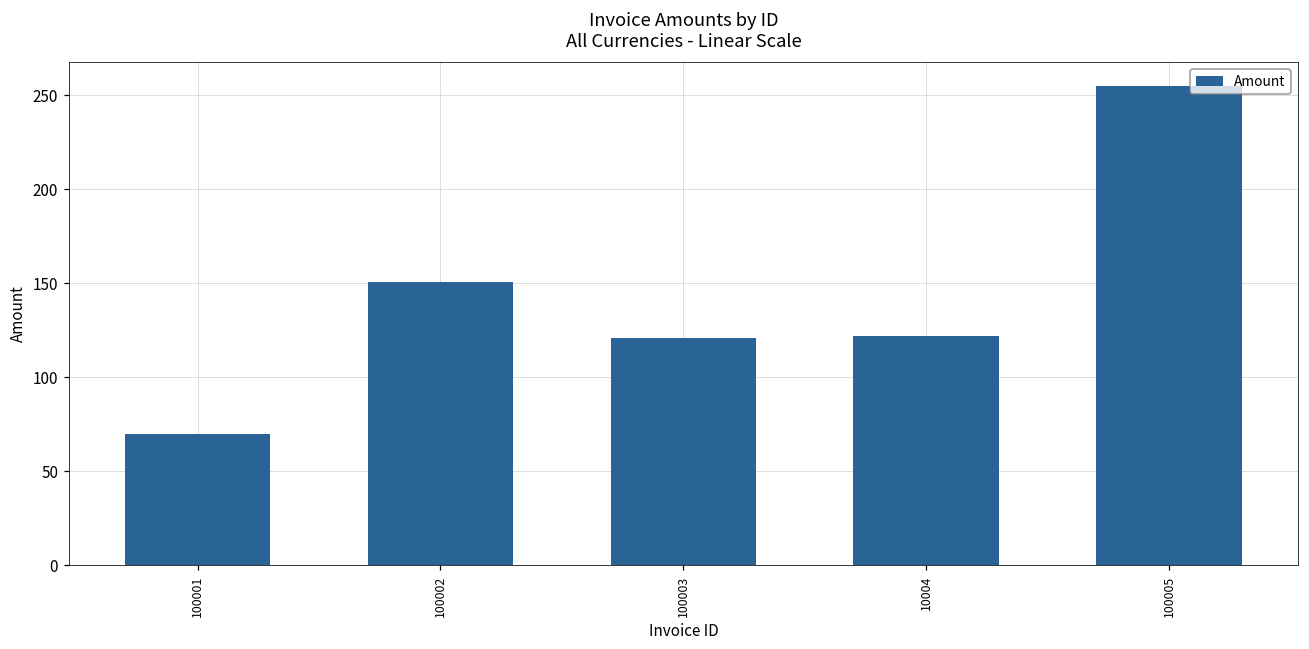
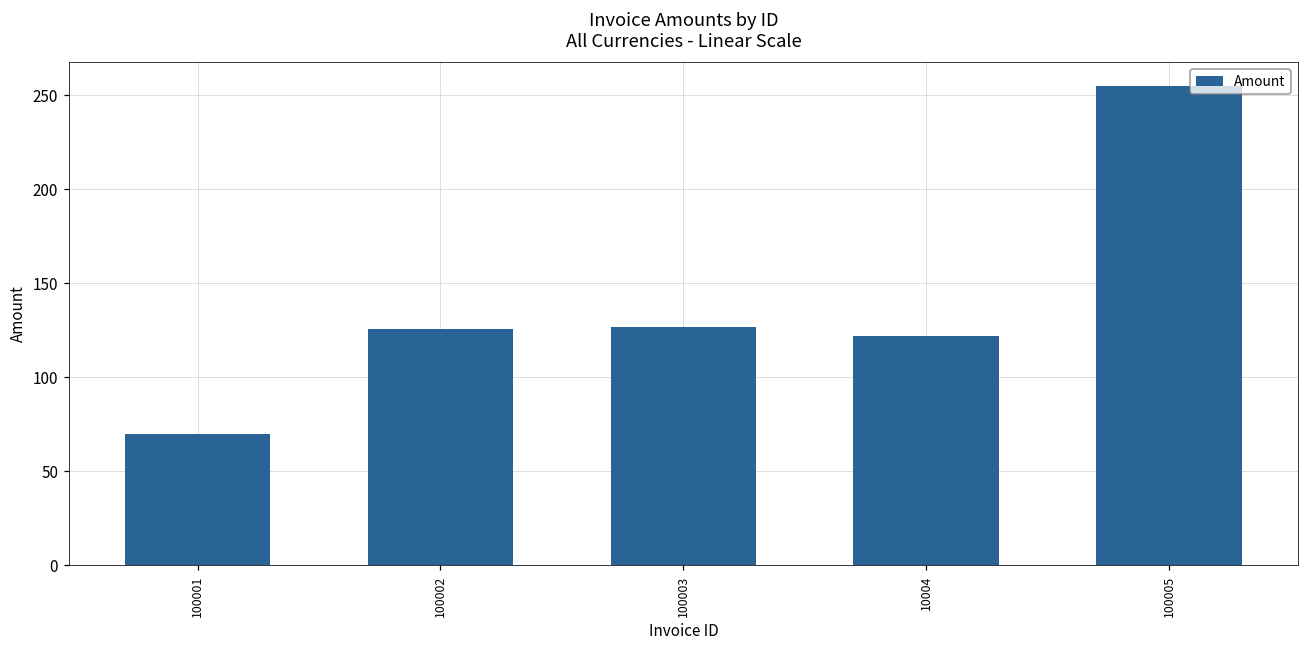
  {
    "100001": 70,
-   "100002": 151,
-   "100003": 121,
+   "100002": 126,
+   "100003": 127,
    "10004": 122,
    "100005": 255
  }
